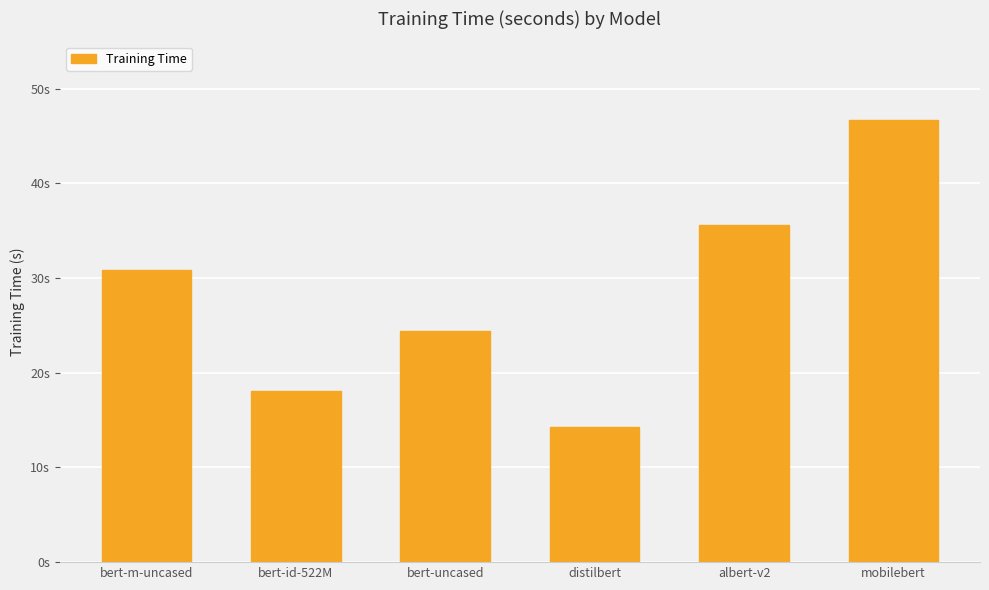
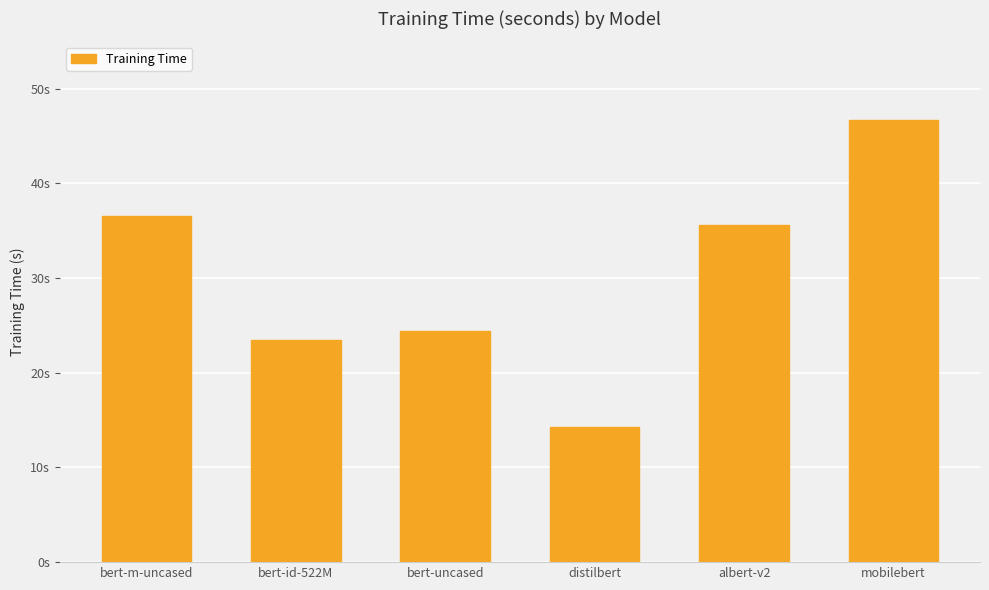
  {
-   "bert-m-uncased": "31s",
-   "bert-id-522M": "18s",
+   "bert-m-uncased": "37s",
+   "bert-id-522M": "23s",
    "bert-uncased": "24s",
    "distilbert": "14s",
    "albert-v2": "36s",
    "mobilebert": "47s"
  }
